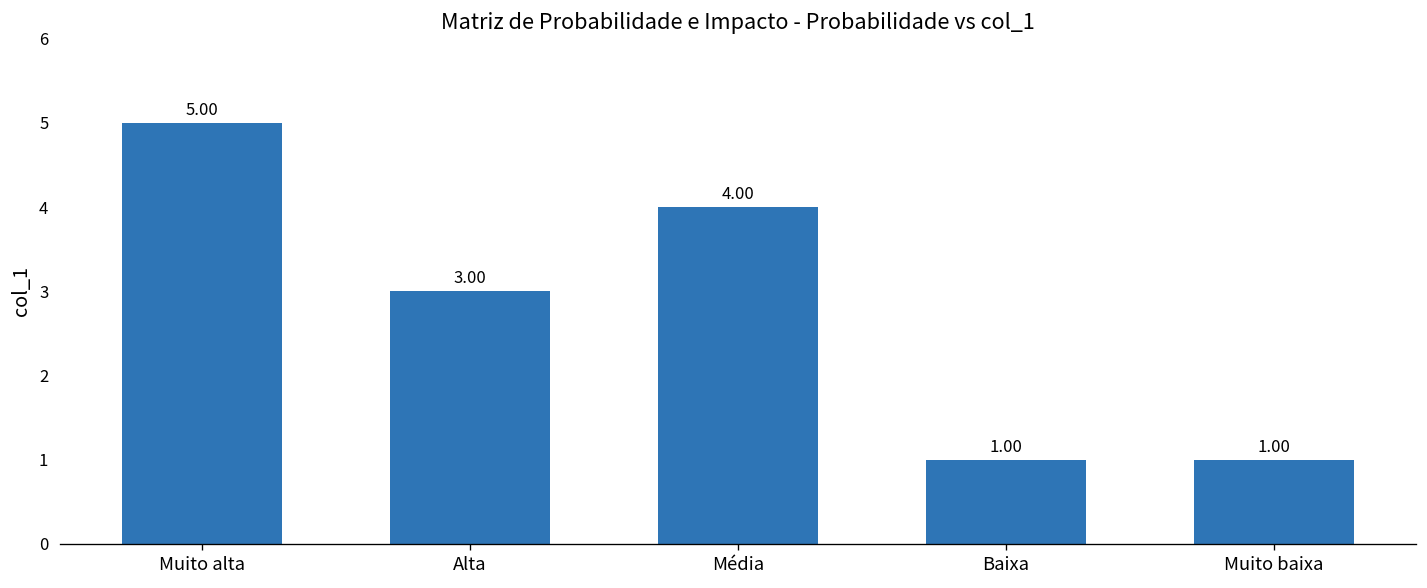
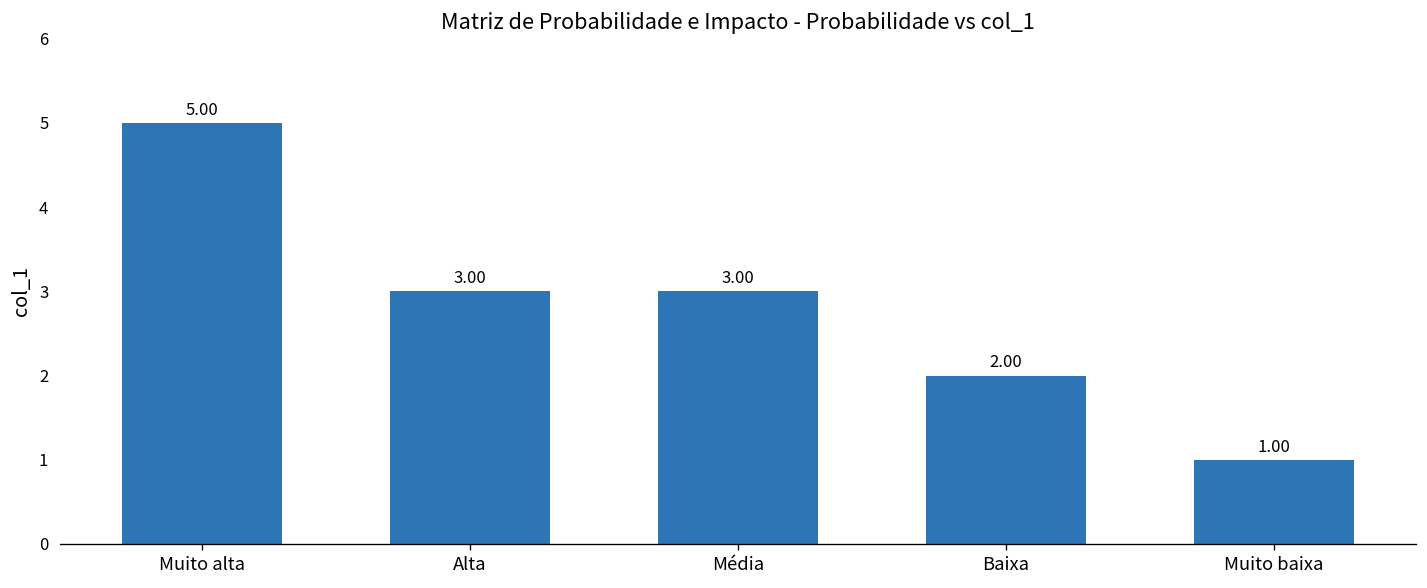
  {
    "Muito alta": 5.00,
    "Alta": 3.00,
-   "Média": 4.00,
-   "Baixa": 1.00,
+   "Média": 3.00,
+   "Baixa": 2.00,
    "Muito baixa": 1.00
  }
